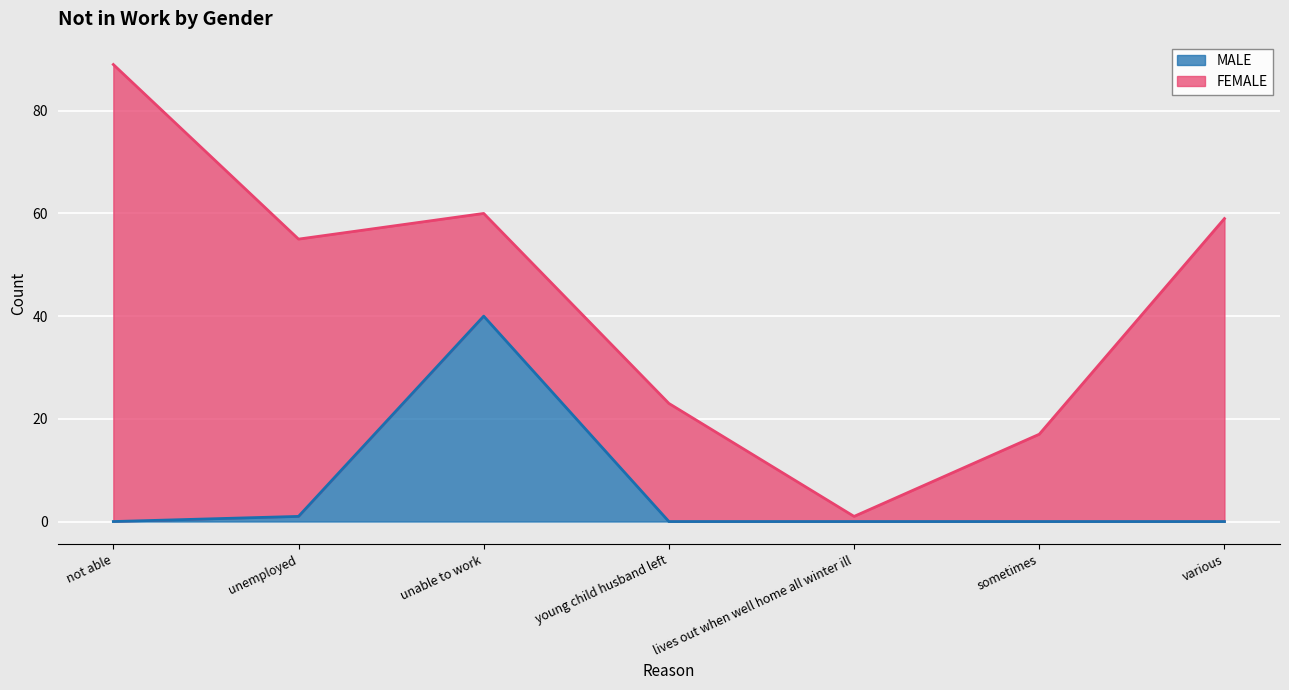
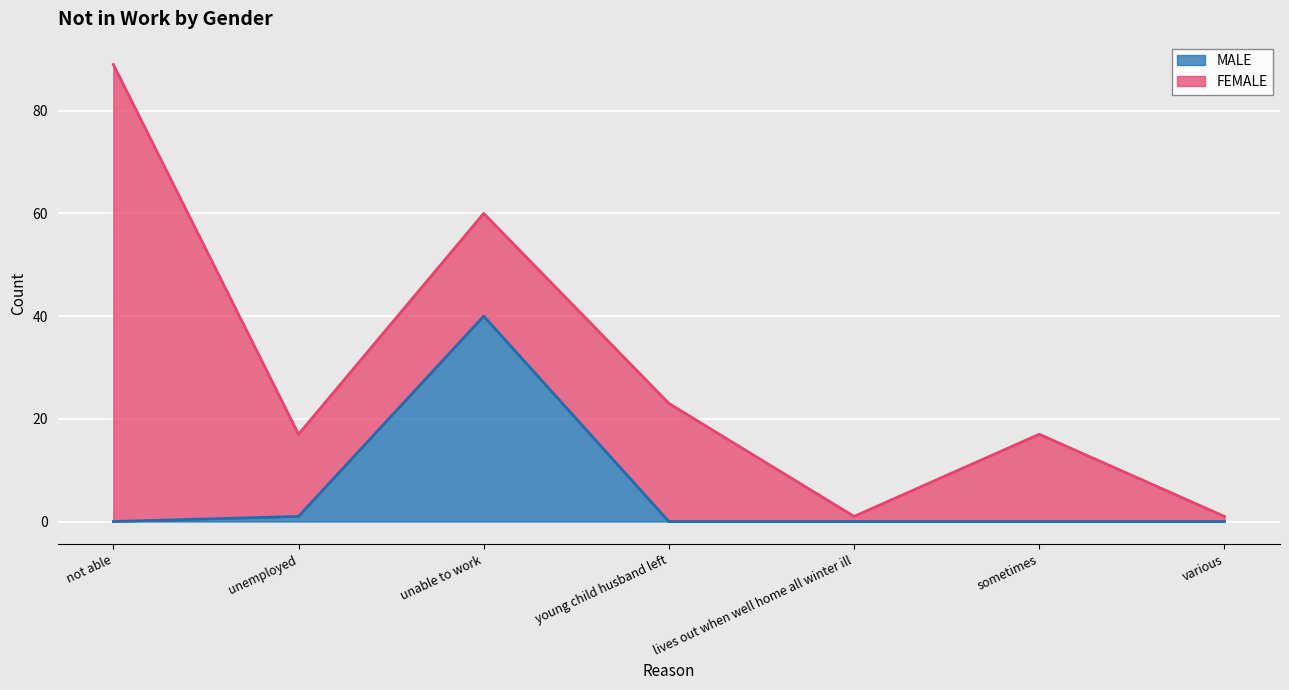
  {
    "MALE": {
      "not able": 0,
      "unemployed": 1,
      "unable to work": 40,
      "young child husband left": 0,
      "lives out when well home all winter ill": 0,
      "sometimes": 0,
      "various": 0
    },
    "FEMALE": {
      "not able": 89,
-     "unemployed": 54,
+     "unemployed": 16,
      "unable to work": 20,
      "young child husband left": 23,
      "lives out when well home all winter ill": 1,
      "sometimes": 17,
-     "various": 59
+     "various": 1
    }
  }
